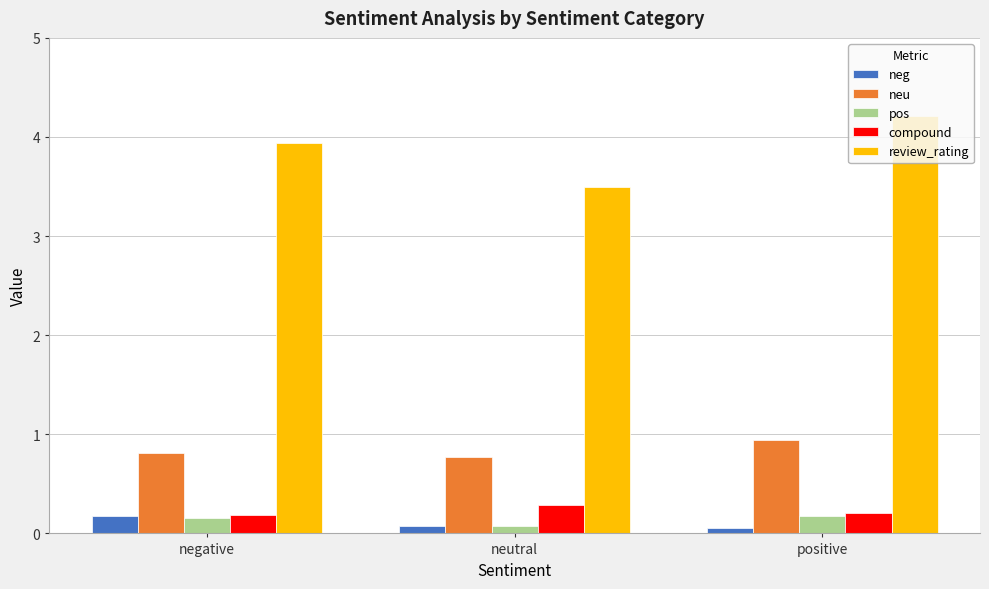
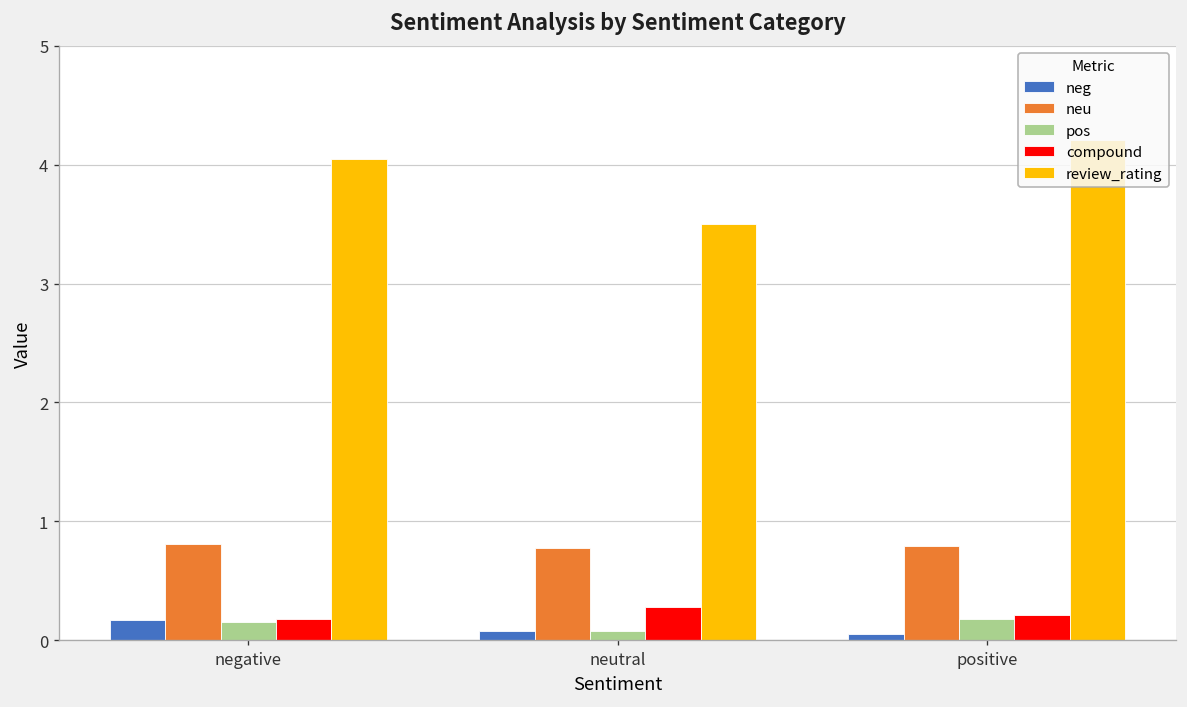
  {
    "neg": {
      "negative": 0.2,
      "neutral": 0.1,
      "positive": 0.1
    },
    "neu": {
      "negative": 0.8,
      "neutral": 0.8,
-     "positive": 0.9
+     "positive": 0.8
    },
    "pos": {
      "negative": 0.2,
      "neutral": 0.1,
      "positive": 0.2
    },
    "compound": {
      "negative": 0.2,
      "neutral": 0.3,
      "positive": 0.2
    },
    "review_rating": {
-     "negative": 3.9,
+     "negative": 4.1,
      "neutral": 3.5
    }
  }
